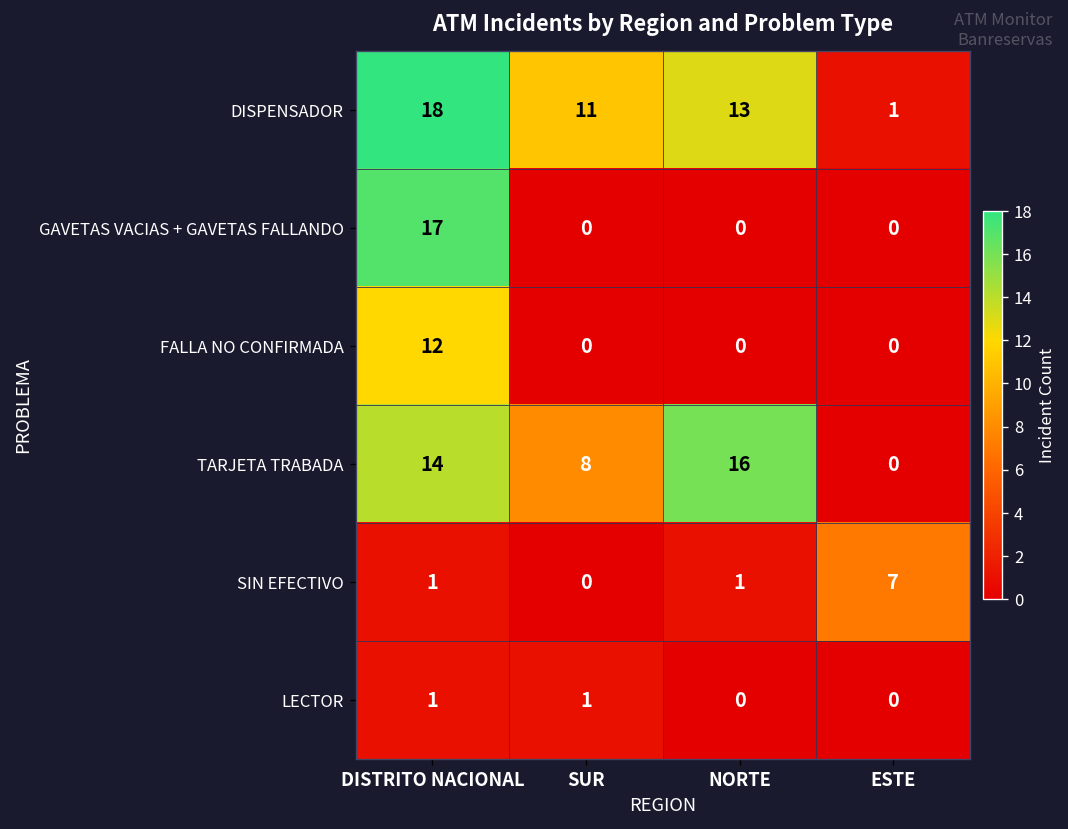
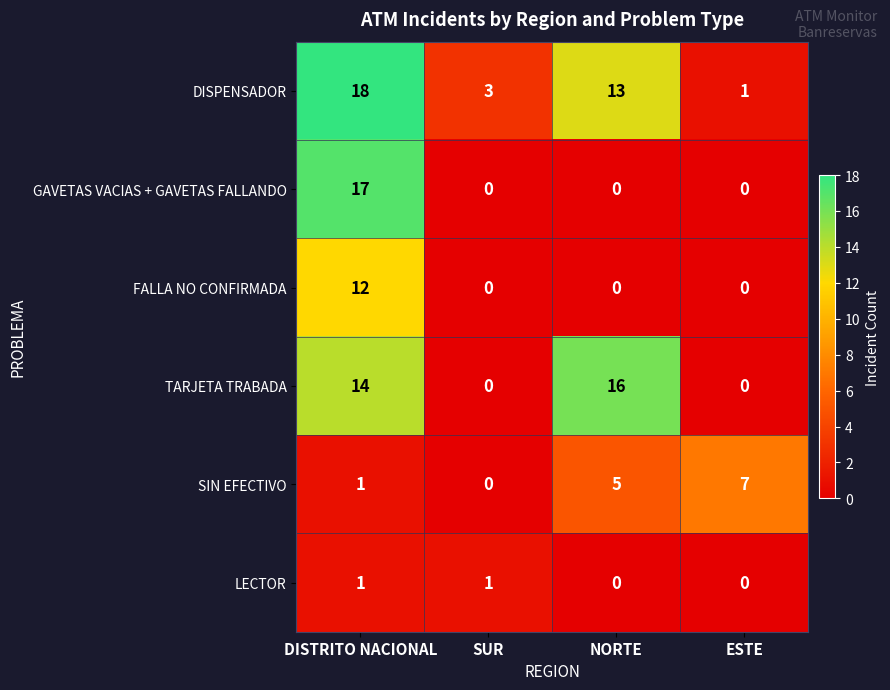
  {
    "DISPENSADOR": {
      "DISTRITO NACIONAL": 18,
-     "SUR": 11,
+     "SUR": 3,
      "NORTE": 13,
      "ESTE": 1
    },
    "GAVETAS VACIAS + GAVETAS FALLANDO": {
      "DISTRITO NACIONAL": 17,
      "SUR": 0,
      "NORTE": 0,
      "ESTE": 0
    },
    "FALLA NO CONFIRMADA": {
      "DISTRITO NACIONAL": 12,
      "SUR": 0,
      "NORTE": 0,
      "ESTE": 0
    },
    "TARJETA TRABADA": {
      "DISTRITO NACIONAL": 14,
-     "SUR": 8,
+     "SUR": 0,
      "NORTE": 16,
      "ESTE": 0
    },
    "SIN EFECTIVO": {
      "DISTRITO NACIONAL": 1,
      "SUR": 0,
-     "NORTE": 1,
+     "NORTE": 5,
      "ESTE": 7
    },
    "LECTOR": {
      "DISTRITO NACIONAL": 1,
      "SUR": 1,
      "NORTE": 0,
      "ESTE": 0
    }
  }
